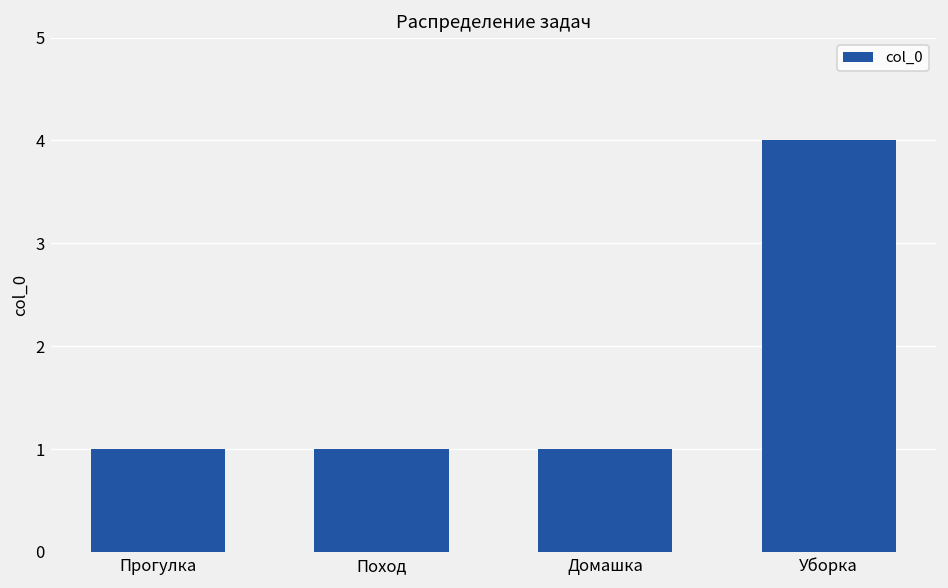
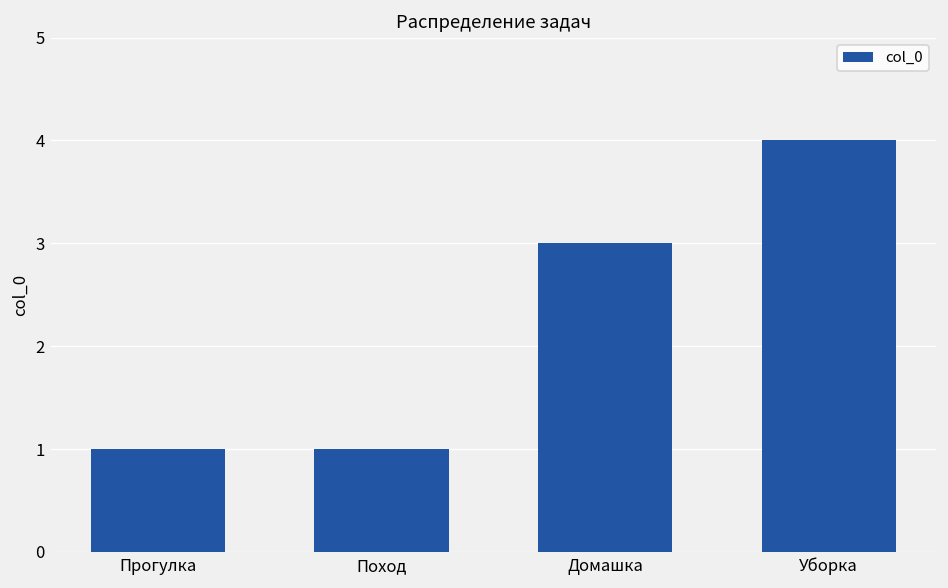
  {
    "Прогулка": 1,
    "Поход": 1,
-   "Домашка": 1,
+   "Домашка": 3,
    "Уборка": 4
  }
